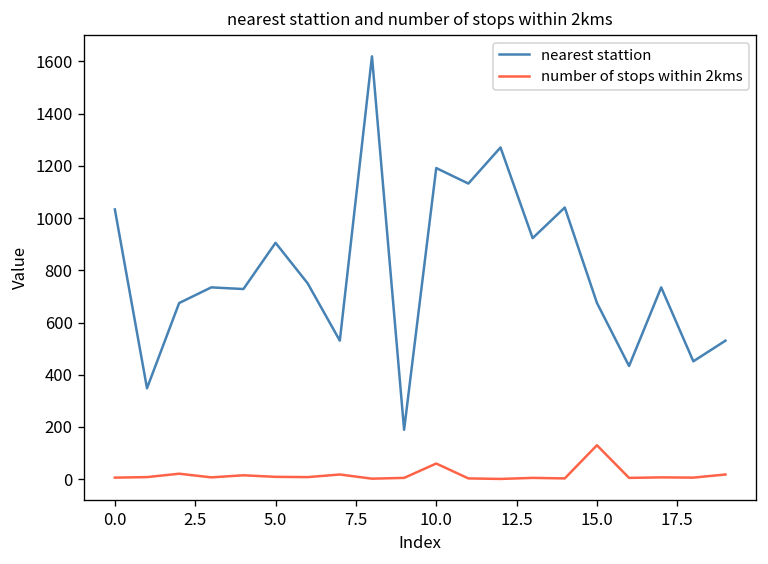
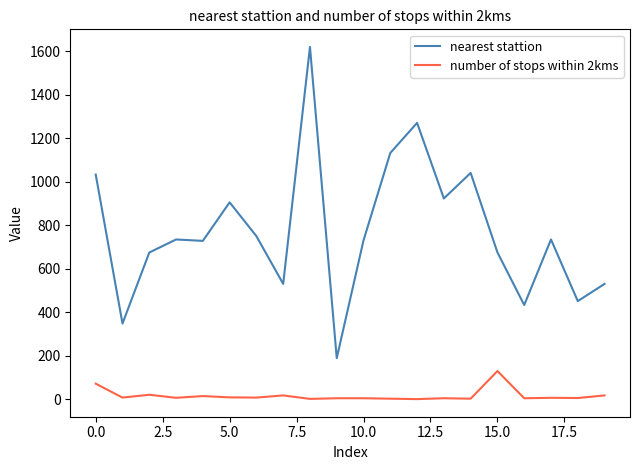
  {
    "nearest stattion": {
      "0.0": 1030,
      "5.0": 910,
-     "10.0": 1190,
+     "10.0": 730,
      "15.0": 680
    },
    "number of stops within 2kms": {
-     "0.0": 10,
+     "0.0": 70,
      "5.0": 10,
-     "10.0": 60,
+     "10.0": 10,
      "15.0": 130
    }
  }
